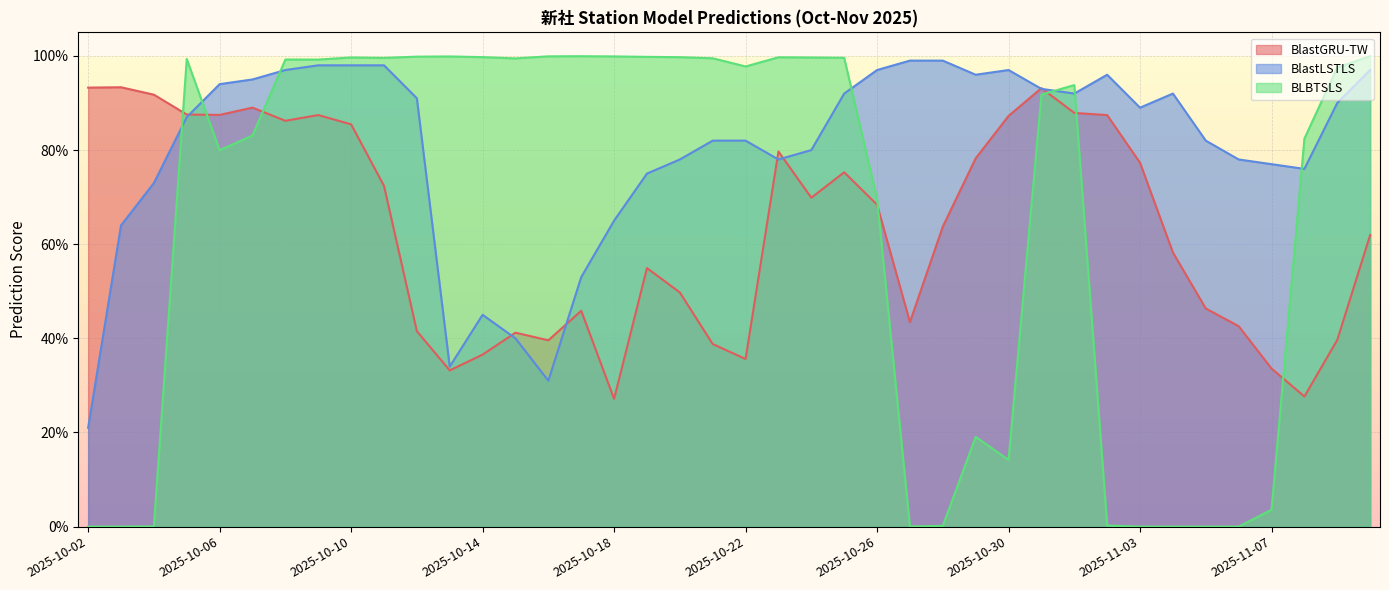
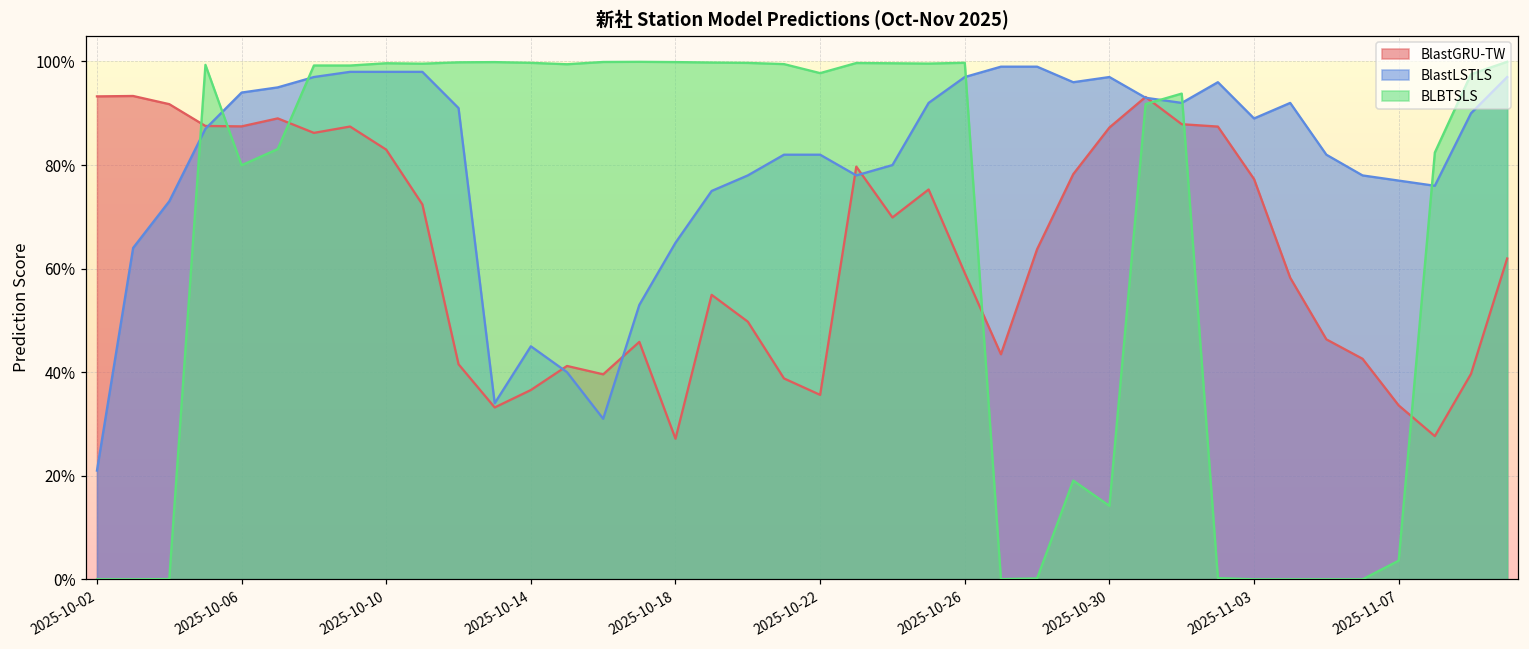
  {
    "BlastGRU-TW": {
      "2025-10-02": "93%",
      "2025-10-06": "87%",
-     "2025-10-10": "85%",
+     "2025-10-10": "83%",
      "2025-10-14": "37%",
      "2025-10-18": "27%",
      "2025-10-22": "36%",
-     "2025-10-26": "68%",
+     "2025-10-26": "59%",
      "2025-10-30": "87%",
      "2025-11-03": "77%",
      "2025-11-07": "34%"
    },
    "BlastLSTLS": {
      "2025-10-02": "21%",
      "2025-10-06": "94%",
      "2025-10-10": "98%",
      "2025-10-14": "45%",
      "2025-10-18": "65%",
      "2025-10-22": "82%",
      "2025-10-26": "97%",
      "2025-10-30": "97%",
      "2025-11-03": "89%",
      "2025-11-07": "77%"
    },
    "BLBTSLS": {
      "2025-10-02": "0%",
      "2025-10-06": "80%",
      "2025-10-10": "100%",
      "2025-10-14": "100%",
      "2025-10-18": "100%",
      "2025-10-22": "98%",
-     "2025-10-26": "70%",
+     "2025-10-26": "100%",
      "2025-10-30": "14%",
      "2025-11-03": "0%",
      "2025-11-07": "4%"
    }
  }
